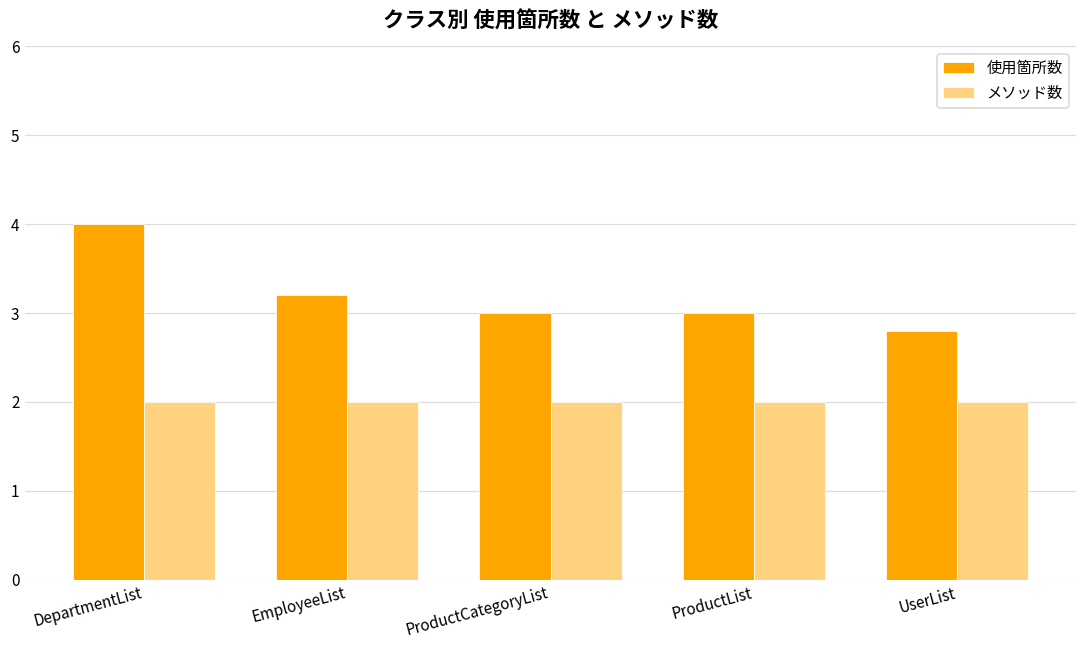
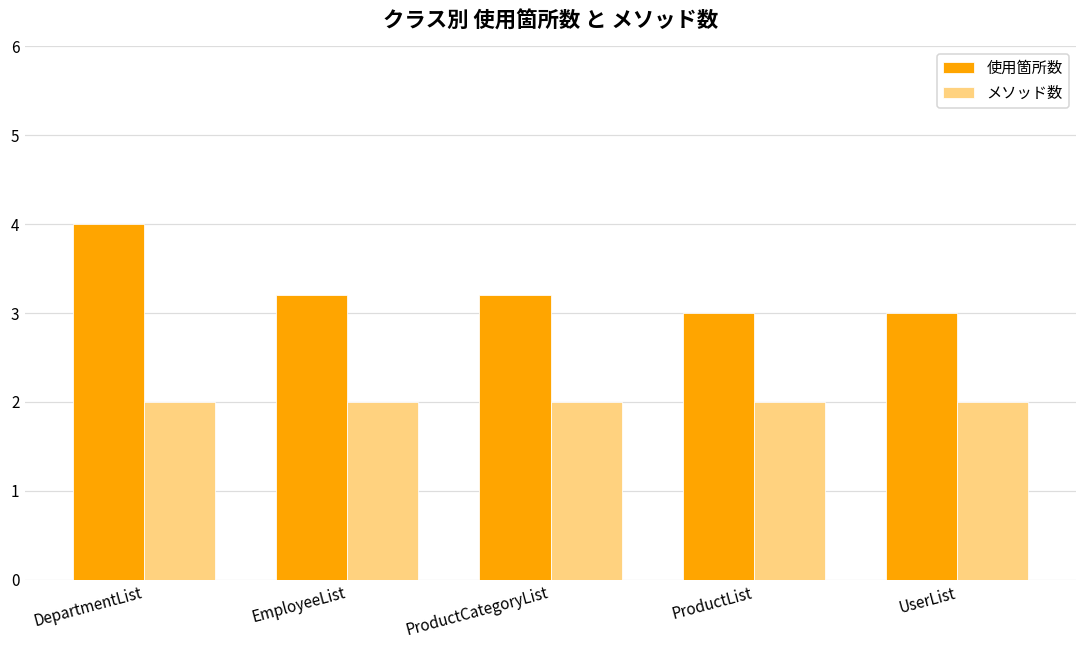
  {
    "使用箇所数": {
      "DepartmentList": 4.0,
      "EmployeeList": 3.2,
-     "ProductCategoryList": 3.0,
+     "ProductCategoryList": 3.2,
      "ProductList": 3.0,
-     "UserList": 2.8
+     "UserList": 3.0
    },
    "メソッド数": {
      "DepartmentList": 2.0,
      "EmployeeList": 2.0,
      "ProductCategoryList": 2.0,
      "ProductList": 2.0,
      "UserList": 2.0
    }
  }
